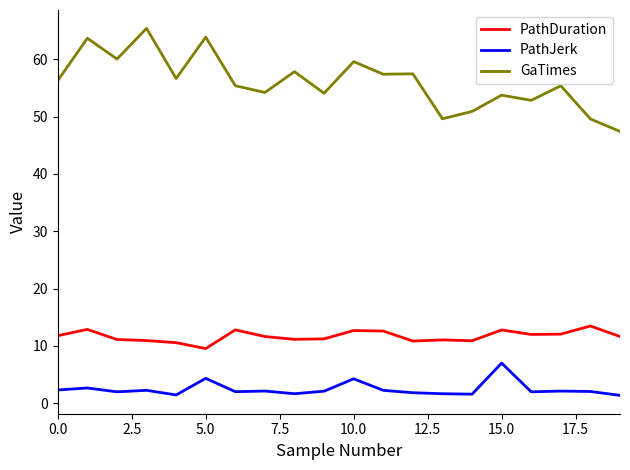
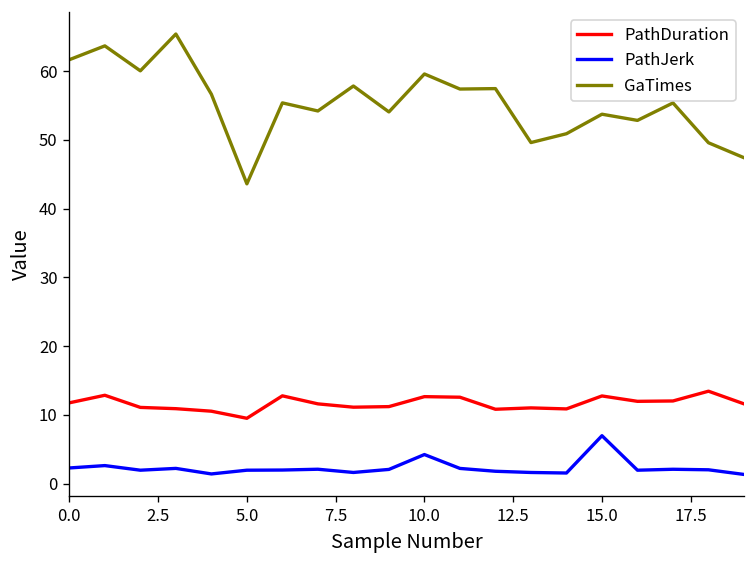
  {
    "PathDuration": {
      "0.0": 12,
      "5.0": 10,
      "10.0": 13,
      "15.0": 13
    },
    "PathJerk": {
      "0.0": 2,
-     "5.0": 4,
+     "5.0": 2,
      "10.0": 4,
      "15.0": 7
    },
    "GaTimes": {
-     "0.0": 56,
-     "5.0": 64,
+     "0.0": 62,
+     "5.0": 44,
      "10.0": 60,
      "15.0": 54
    }
  }
